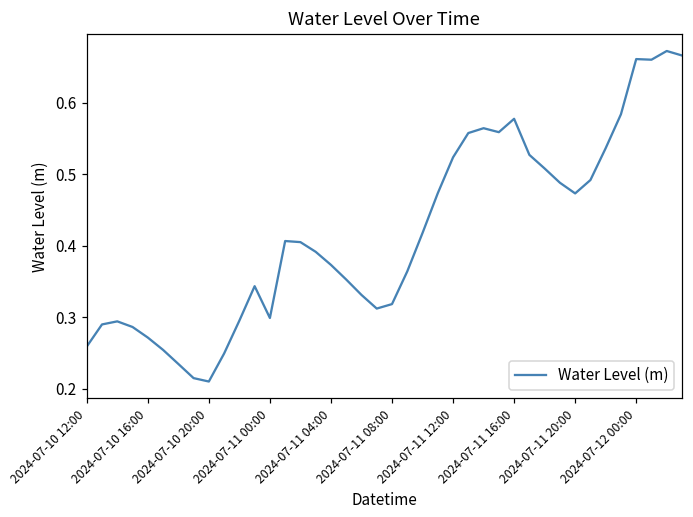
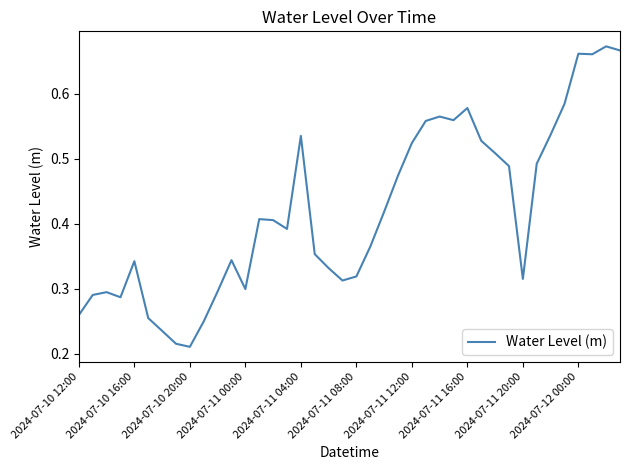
  {
    "2024-07-10 12:00": 0.26,
-   "2024-07-10 16:00": 0.27,
+   "2024-07-10 16:00": 0.34,
    "2024-07-10 20:00": 0.21,
    "2024-07-11 00:00": 0.30,
-   "2024-07-11 04:00": 0.37,
+   "2024-07-11 04:00": 0.53,
    "2024-07-11 08:00": 0.32,
    "2024-07-11 12:00": 0.52,
    "2024-07-11 16:00": 0.58,
-   "2024-07-11 20:00": 0.47,
+   "2024-07-11 20:00": 0.31,
    "2024-07-12 00:00": 0.66
  }
